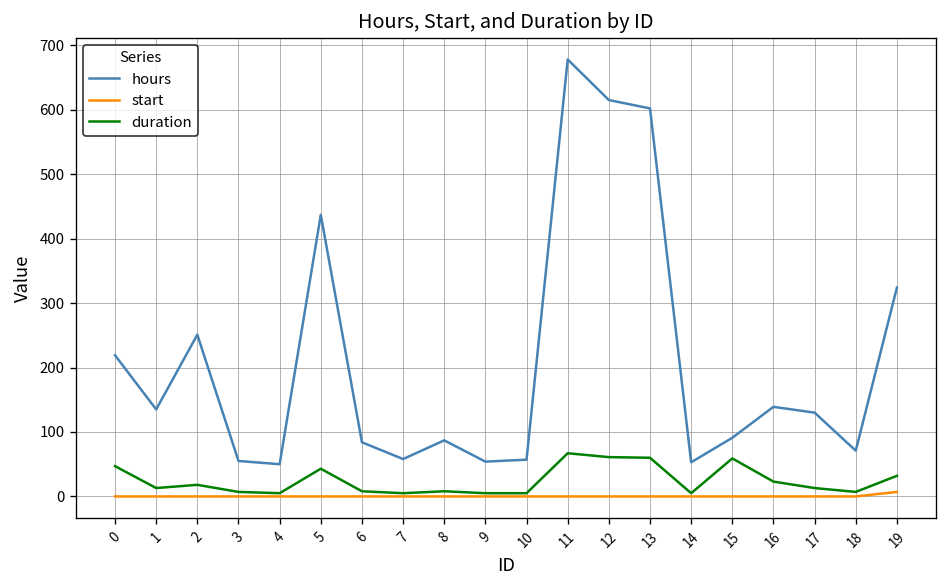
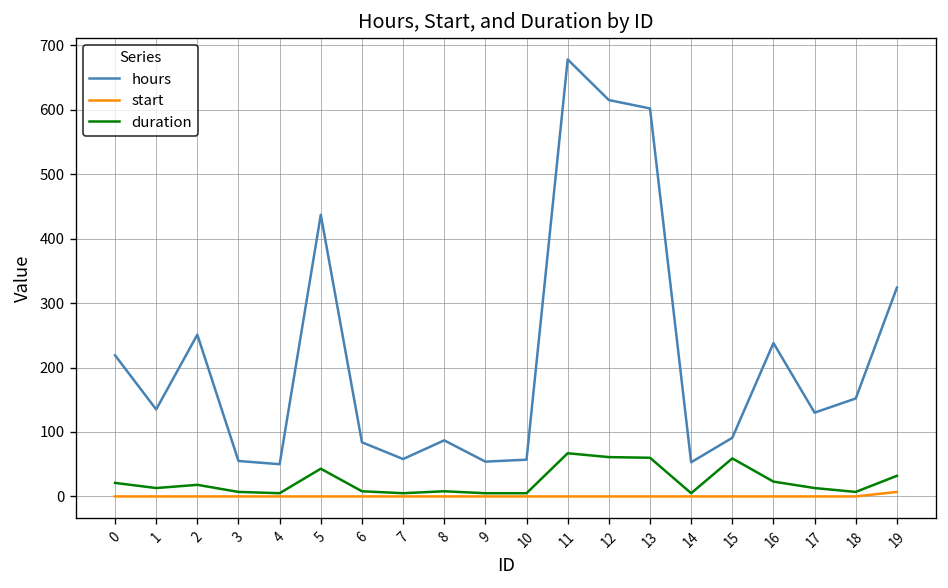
  {
    "hours": {
      "0": 220,
      "1": 140,
      "2": 250,
      "3": 60,
      "4": 50,
      "5": 440,
      "6": 80,
      "7": 60,
      "8": 90,
      "9": 50,
      "10": 60,
      "11": 680,
      "12": 620,
      "13": 600,
      "14": 50,
      "15": 90,
-     "16": 140,
+     "16": 240,
      "17": 130,
-     "18": 70,
+     "18": 150,
      "19": 320
    },
    "start": {
      "0": 0,
      "1": 0,
      "2": 0,
      "3": 0,
      "4": 0,
      "5": 0,
      "6": 0,
      "7": 0,
      "8": 0,
      "9": 0,
      "10": 0,
      "11": 0,
      "12": 0,
      "13": 0,
      "14": 0,
      "15": 0,
      "16": 0,
      "17": 0,
      "18": 0,
      "19": 10
    },
    "duration": {
-     "0": 50,
+     "0": 20,
      "1": 10,
      "2": 20,
      "3": 10,
      "4": 10,
      "5": 40,
      "6": 10,
      "7": 10,
      "8": 10,
      "9": 10,
      "10": 10,
      "11": 70,
      "12": 60,
      "13": 60,
      "14": 10,
      "15": 60,
      "16": 20,
      "17": 10,
      "18": 10,
      "19": 30
    }
  }
